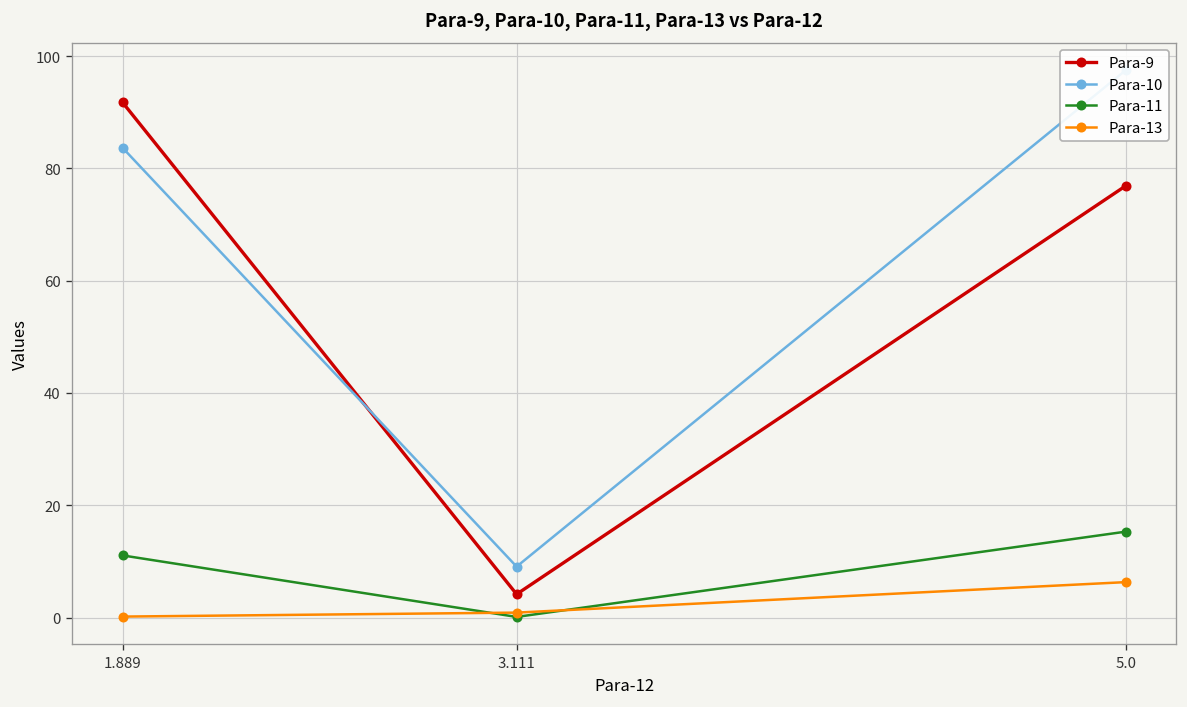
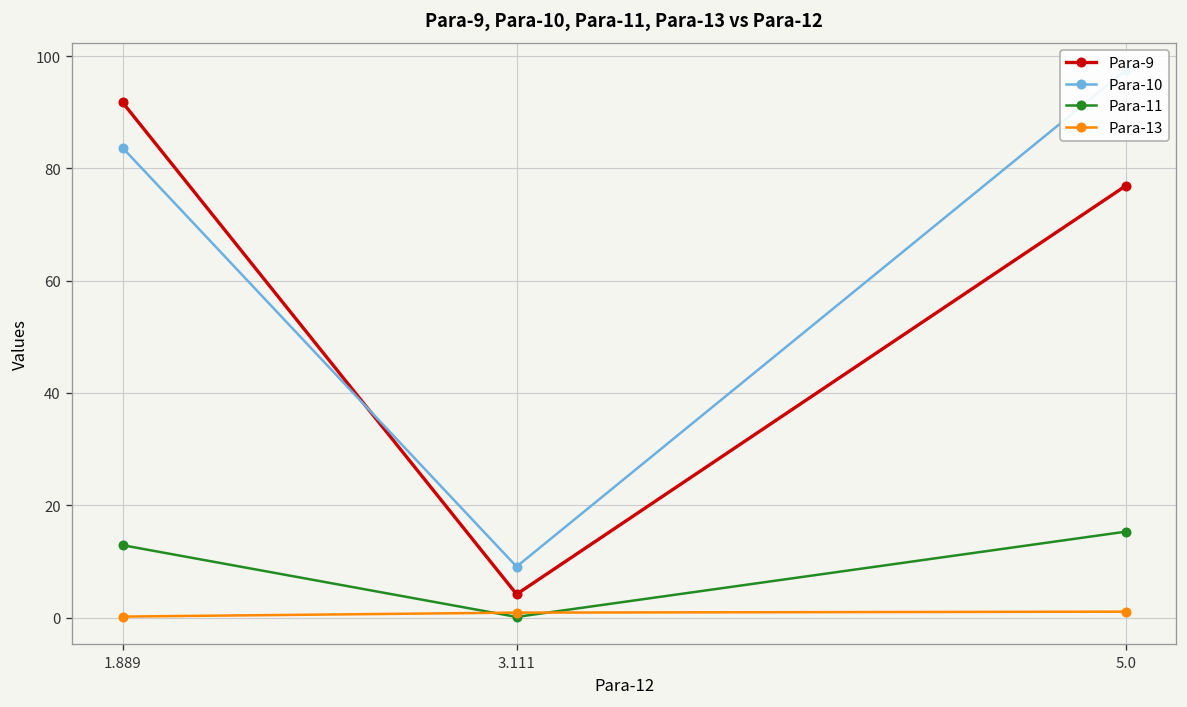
  {
    "Para-9": {
      "1.889": 92,
      "3.111": 4,
      "5.0": 77
    },
    "Para-10": {
      "1.889": 84,
      "3.111": 9
    },
    "Para-11": {
-     "1.889": 11,
+     "1.889": 13,
      "3.111": 0,
      "5.0": 15
    },
    "Para-13": {
      "1.889": 0,
      "3.111": 1,
-     "5.0": 6
+     "5.0": 1
    }
  }
